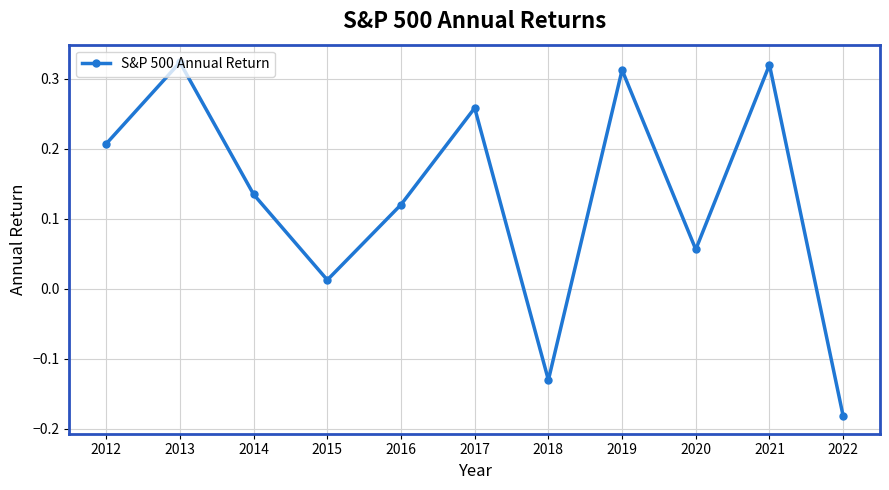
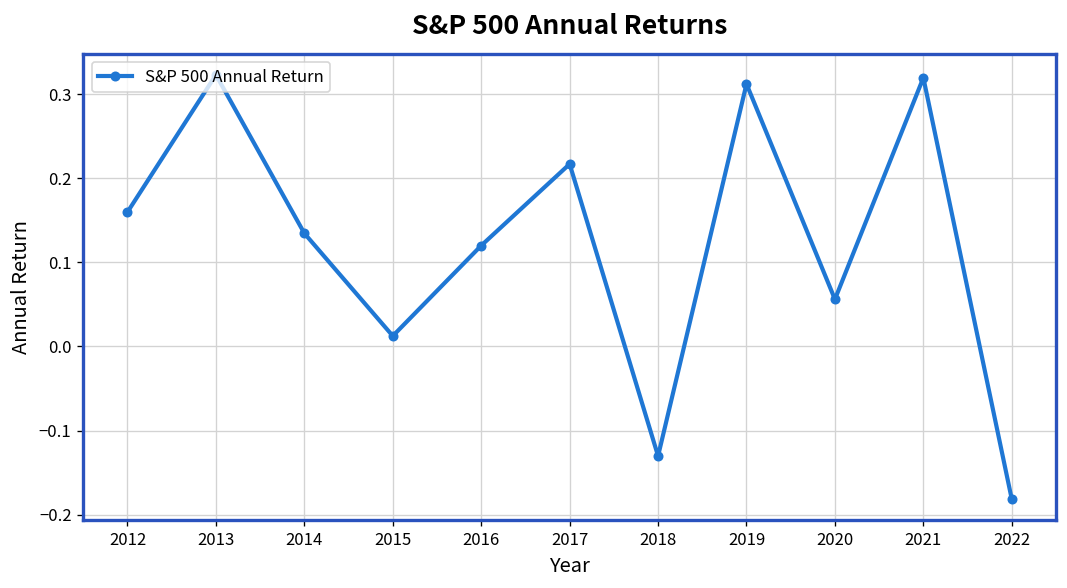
  {
-   "2012": 0.21,
+   "2012": 0.16,
    "2014": 0.13,
    "2015": 0.01,
    "2016": 0.12,
-   "2017": 0.26,
+   "2017": 0.22,
    "2018": -0.13,
    "2019": 0.31,
    "2020": 0.06,
    "2021": 0.32,
    "2022": -0.18
  }
